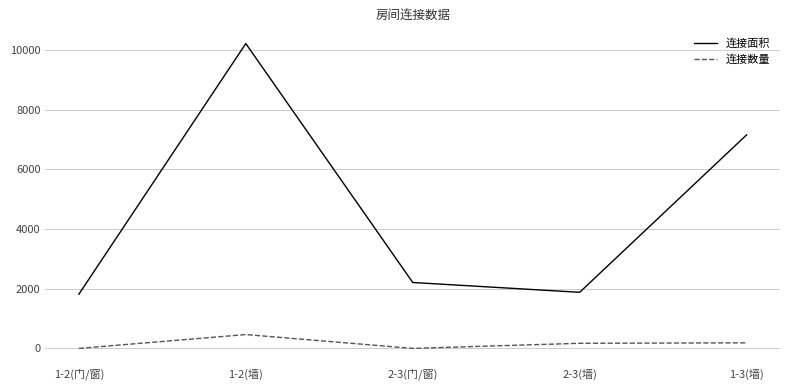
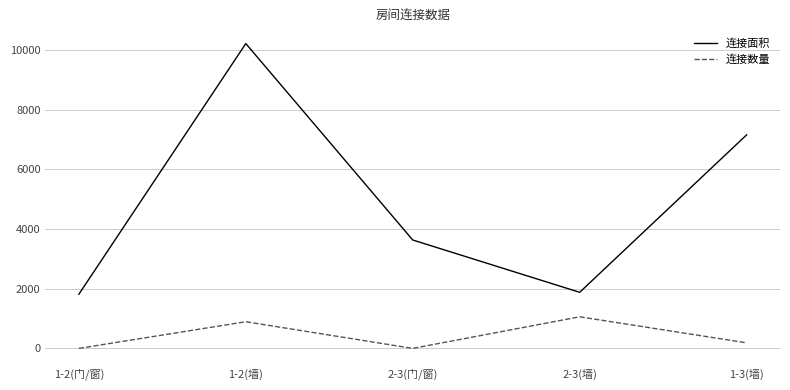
  {
    "连接面积": {
      "1-2(门/窗)": 1800,
      "1-2(墙)": 10200,
-     "2-3(门/窗)": 2200,
+     "2-3(门/窗)": 3600,
      "2-3(墙)": 1900,
      "1-3(墙)": 7200
    },
    "连接数量": {
      "1-2(门/窗)": 0,
-     "1-2(墙)": 500,
+     "1-2(墙)": 900,
      "2-3(门/窗)": 0,
-     "2-3(墙)": 200,
+     "2-3(墙)": 1100,
      "1-3(墙)": 200
    }
  }
